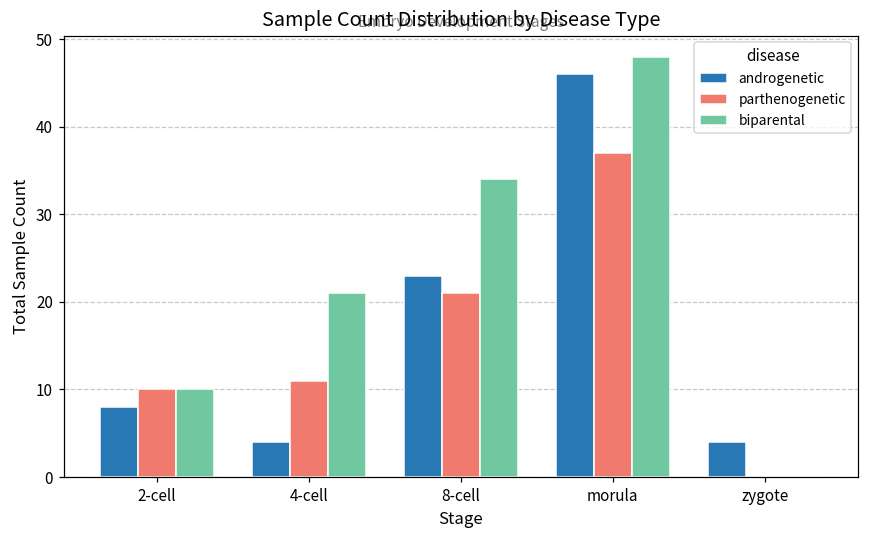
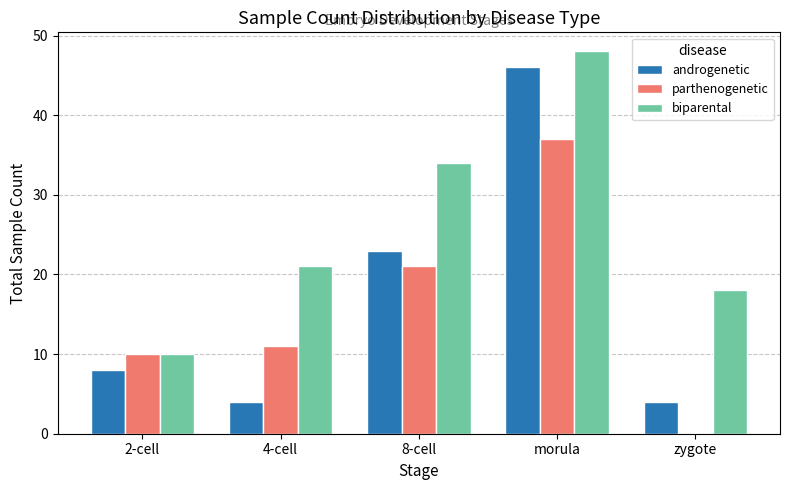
  {
    "androgenetic": {
      "2-cell": 8,
      "4-cell": 4,
      "8-cell": 23,
      "morula": 46,
      "zygote": 4
    },
    "parthenogenetic": {
      "2-cell": 10,
      "4-cell": 11,
      "8-cell": 21,
      "morula": 37,
      "zygote": 0
    },
    "biparental": {
      "2-cell": 10,
      "4-cell": 21,
      "8-cell": 34,
      "morula": 48,
-     "zygote": 0
+     "zygote": 18
    }
  }
